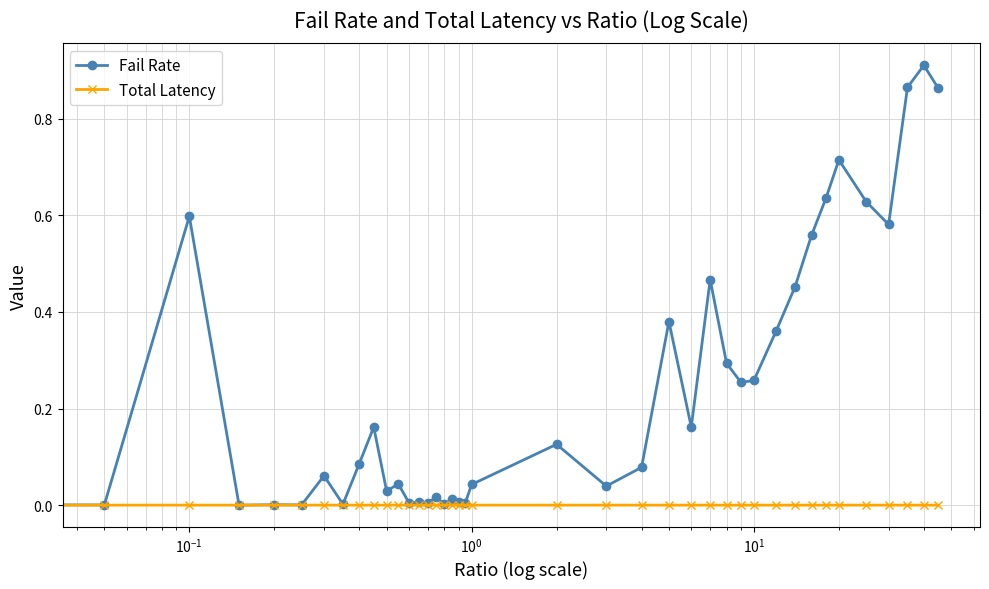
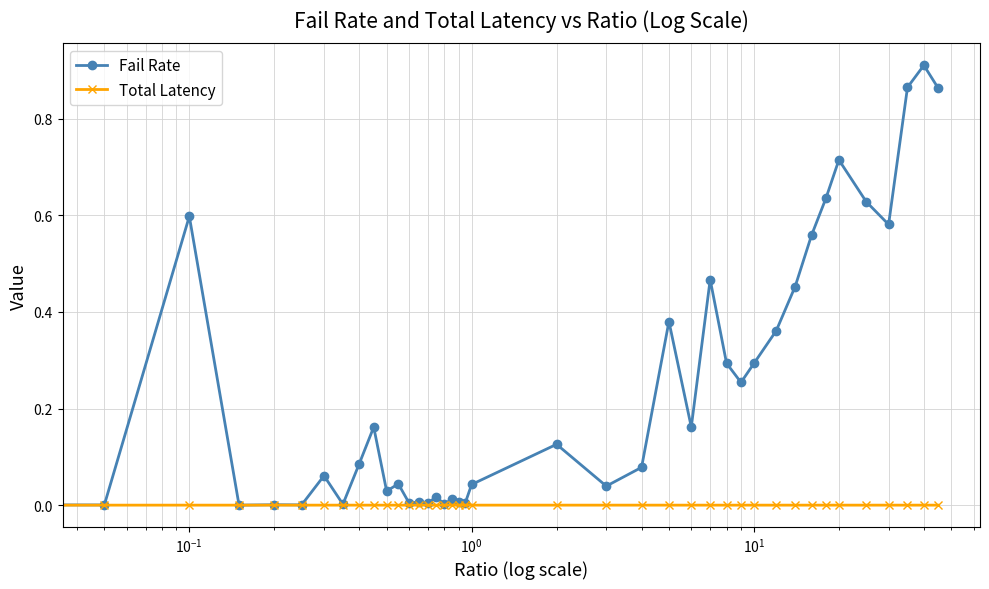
  {
    "Fail Rate": {
      "10^-1": 0.60,
      "10^0": 0.04,
-     "10^1": 0.26
+     "10^1": 0.29
    },
    "Total Latency": {
      "10^-1": 0.00,
      "10^0": 0.00,
      "10^1": 0.00
    }
  }
